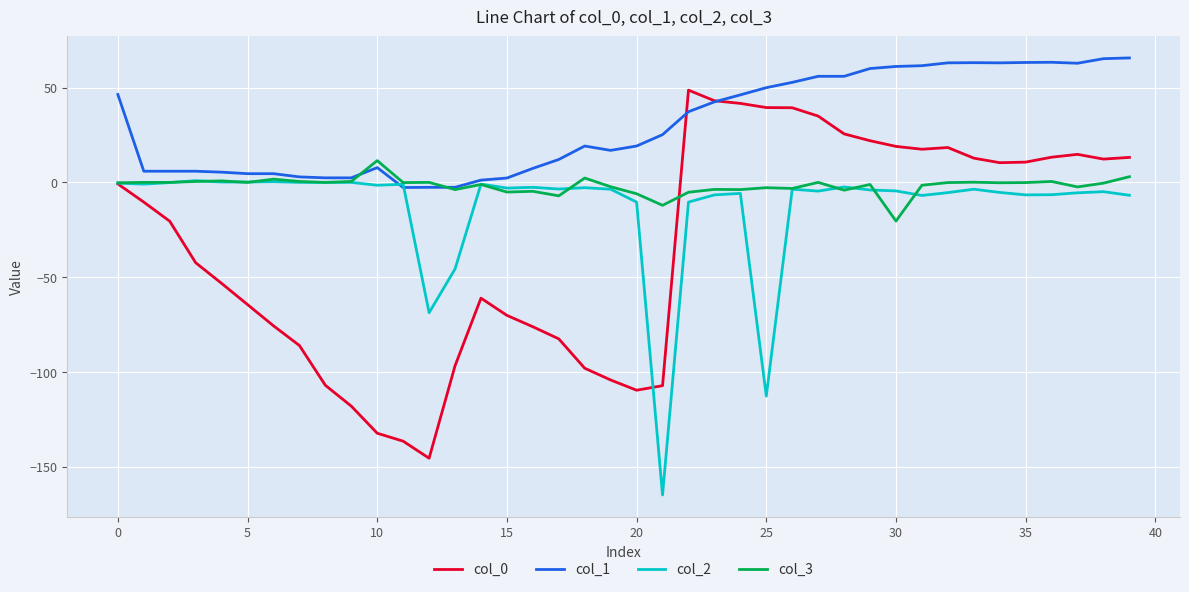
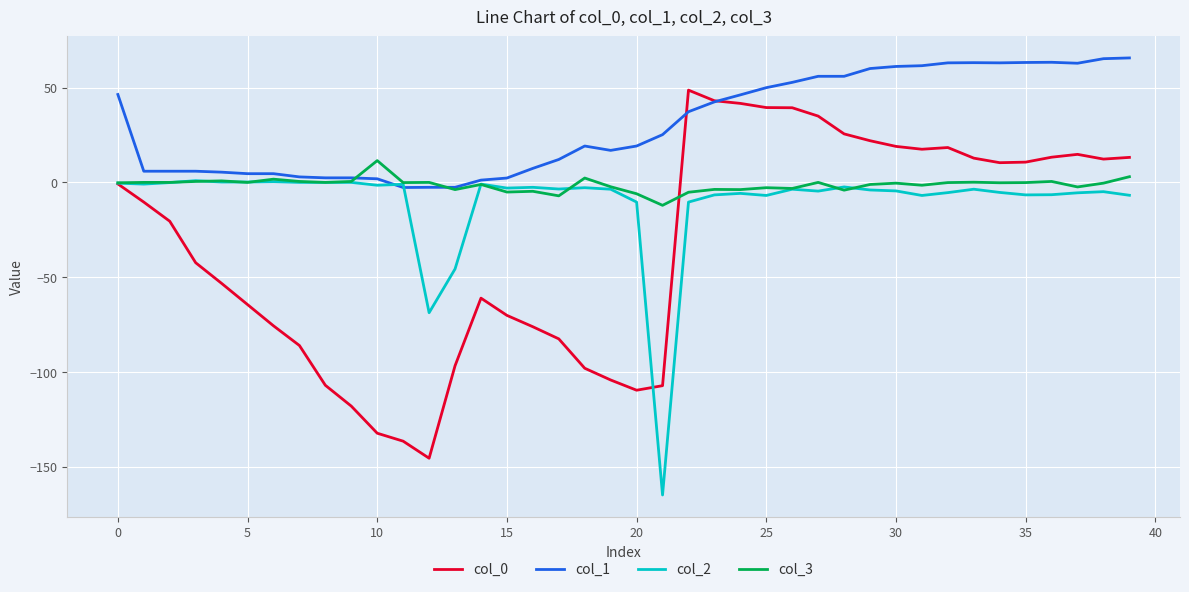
  {
    "col_0": {
      "5": -65,
      "10": -132,
      "15": -70,
      "20": -110,
      "25": 40,
      "30": 19,
      "35": 11
    },
    "col_1": {
      "0": 46,
      "5": 5,
-     "10": 8,
+     "10": 2,
      "15": 2,
      "20": 19,
      "25": 50,
      "30": 61,
      "35": 63
    },
    "col_2": {
      "10": -2,
      "15": -3,
      "20": -10,
-     "25": -113,
+     "25": -7,
      "30": -5,
      "35": -7
    },
    "col_3": {
      "10": 12,
      "15": -5,
      "20": -6,
      "25": -3,
-     "30": -20,
+     "30": 0,
      "35": 0
    }
  }
